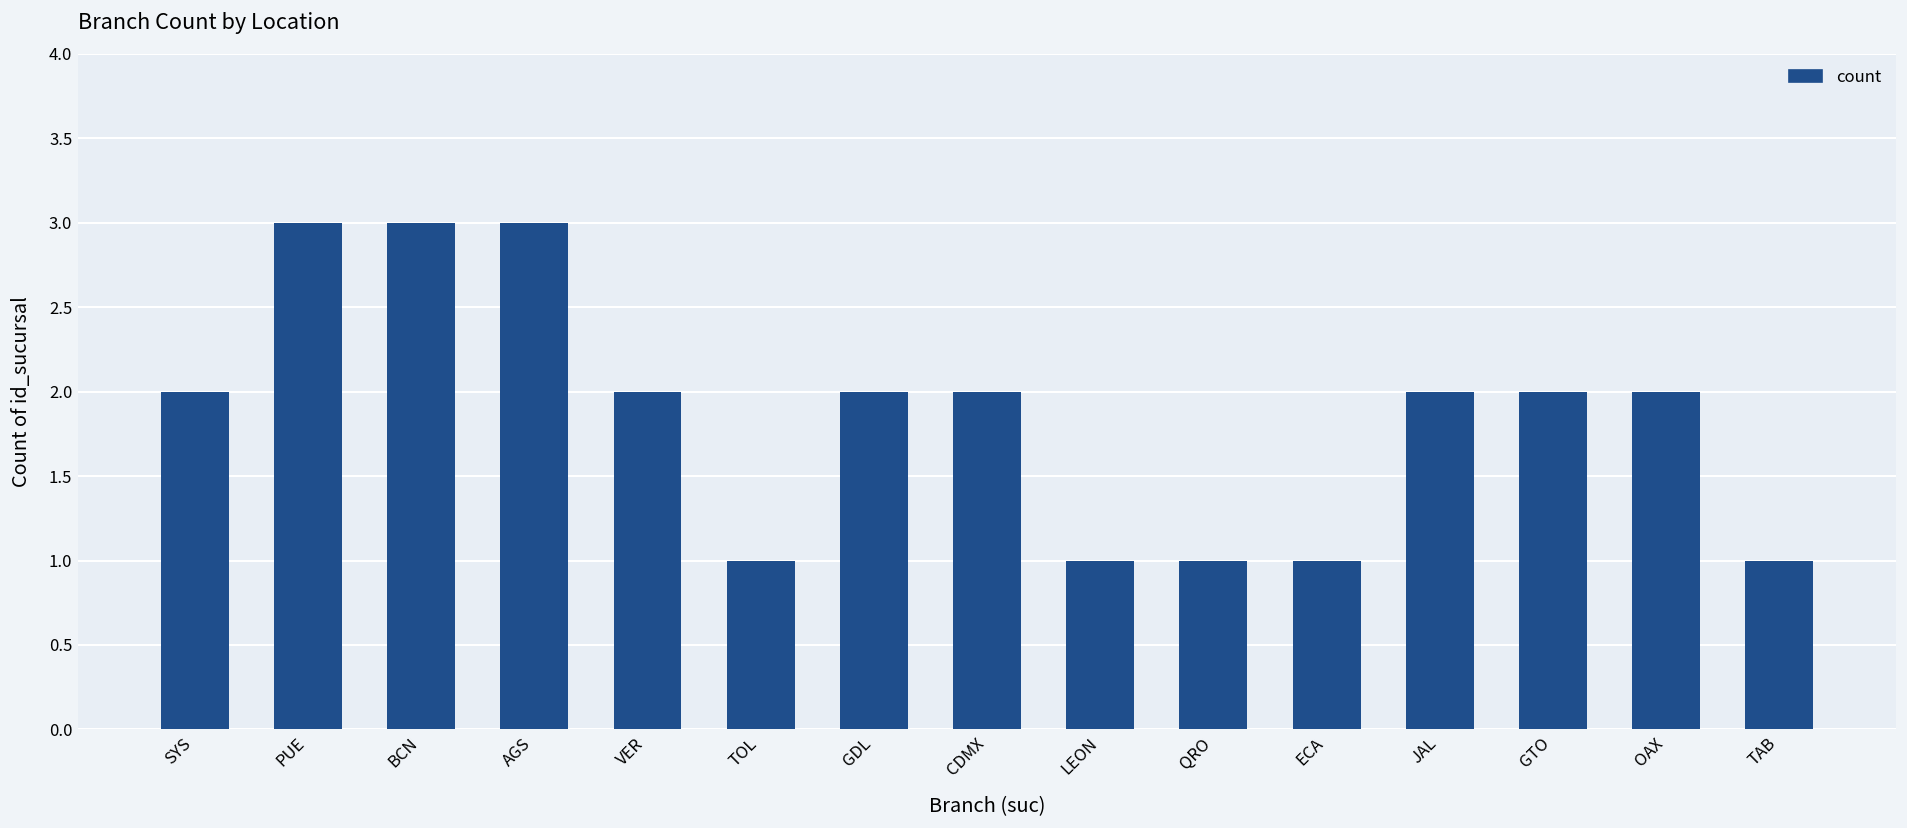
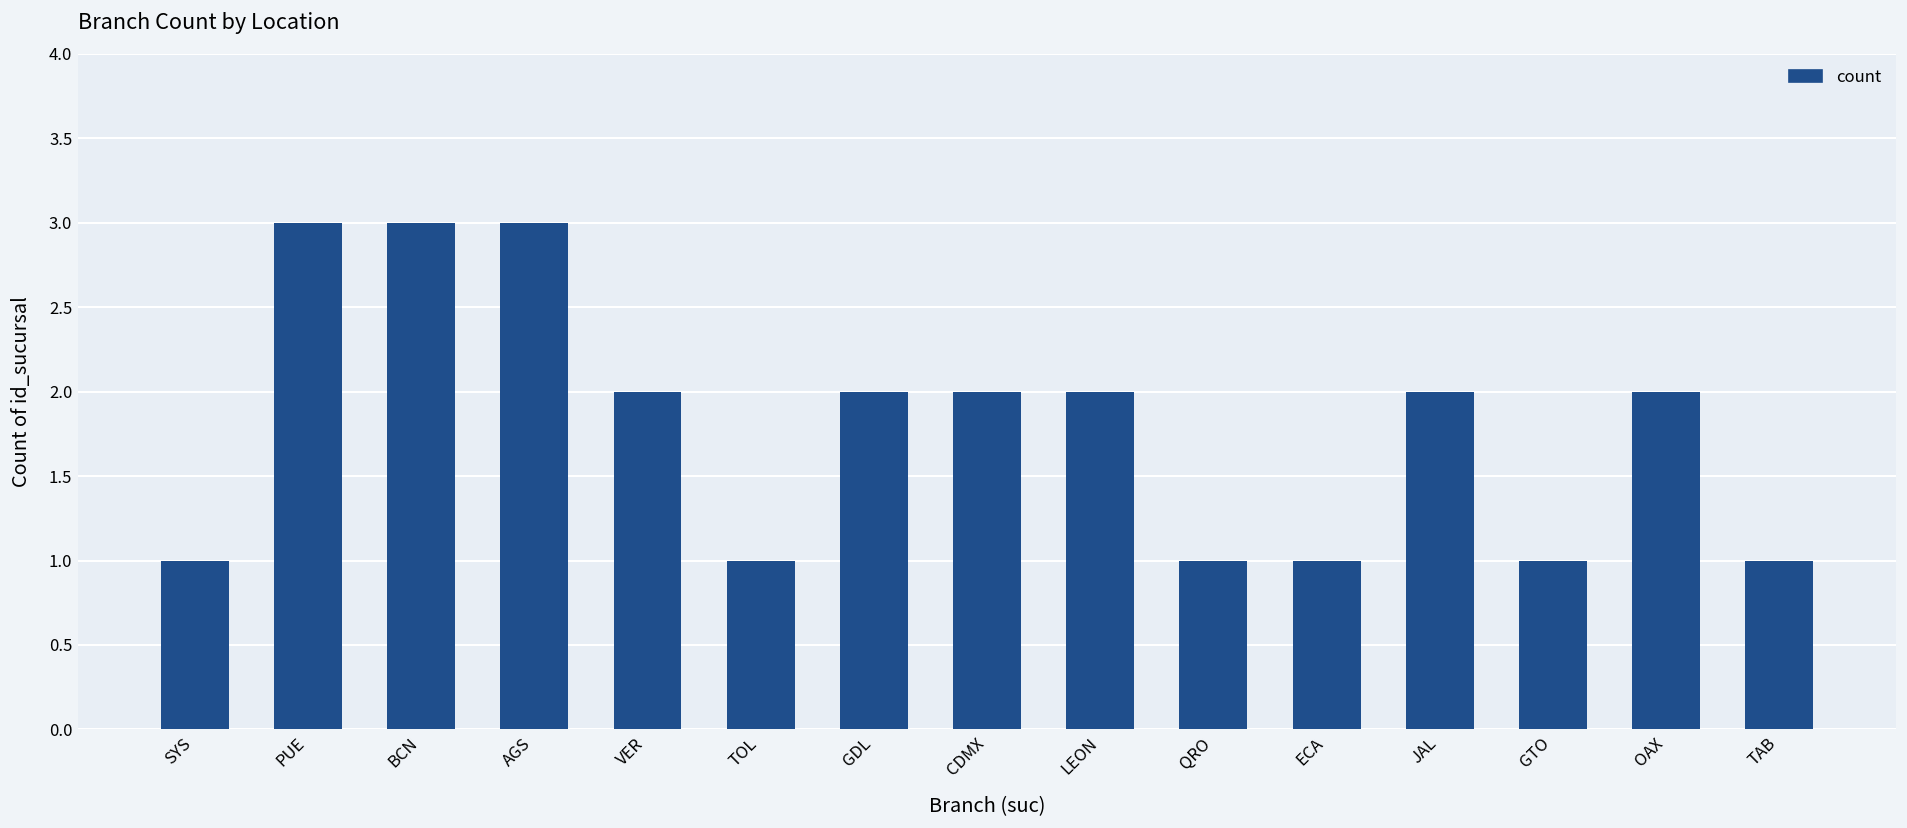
  {
-   "SYS": 2,
+   "SYS": 1,
    "PUE": 3,
    "BCN": 3,
    "AGS": 3,
    "VER": 2,
    "TOL": 1,
    "GDL": 2,
    "CDMX": 2,
-   "LEON": 1,
+   "LEON": 2,
    "QRO": 1,
    "ECA": 1,
    "JAL": 2,
-   "GTO": 2,
+   "GTO": 1,
    "OAX": 2,
    "TAB": 1
  }
